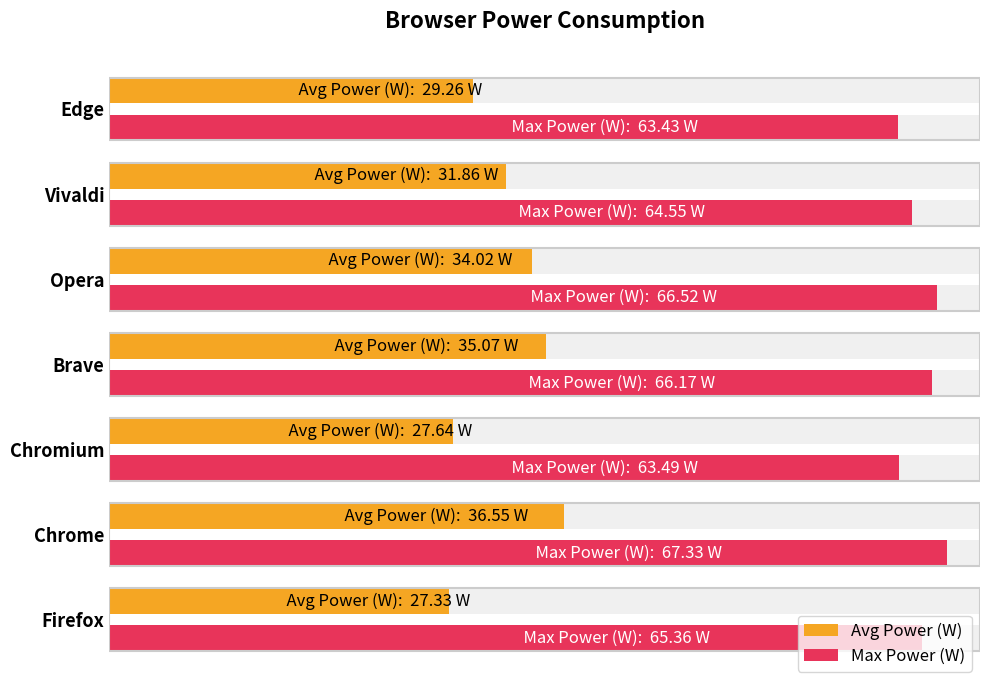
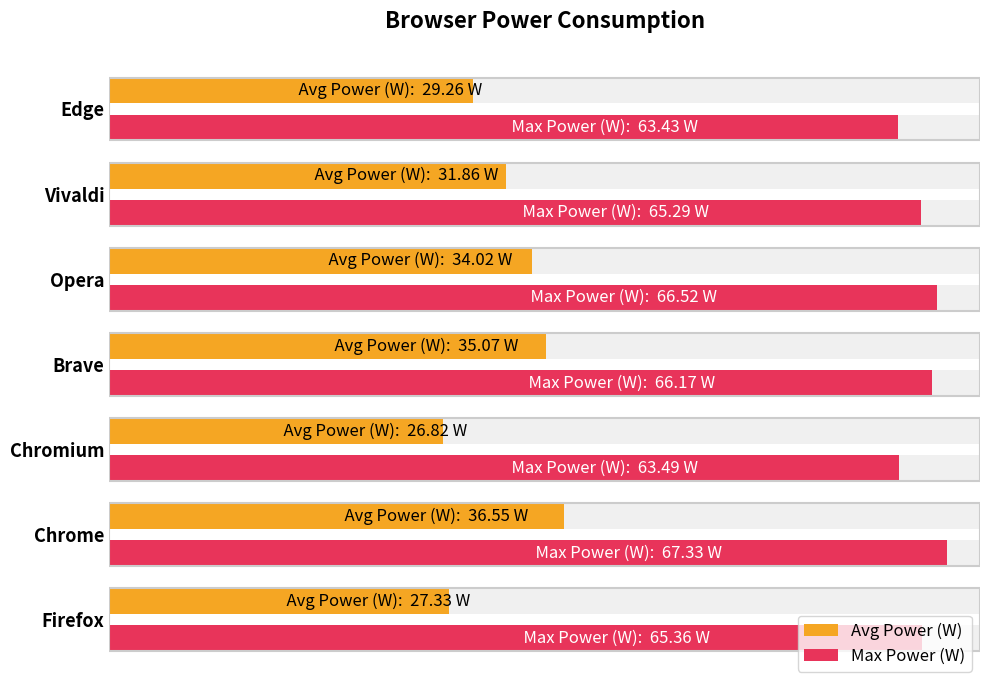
  {
    "Avg Power (W)": {
-     "Chromium": 27.64
+     "Chromium": 26.82
    },
    "Max Power (W)": {
-     "Vivaldi": 64.55
+     "Vivaldi": 65.29
    }
  }
